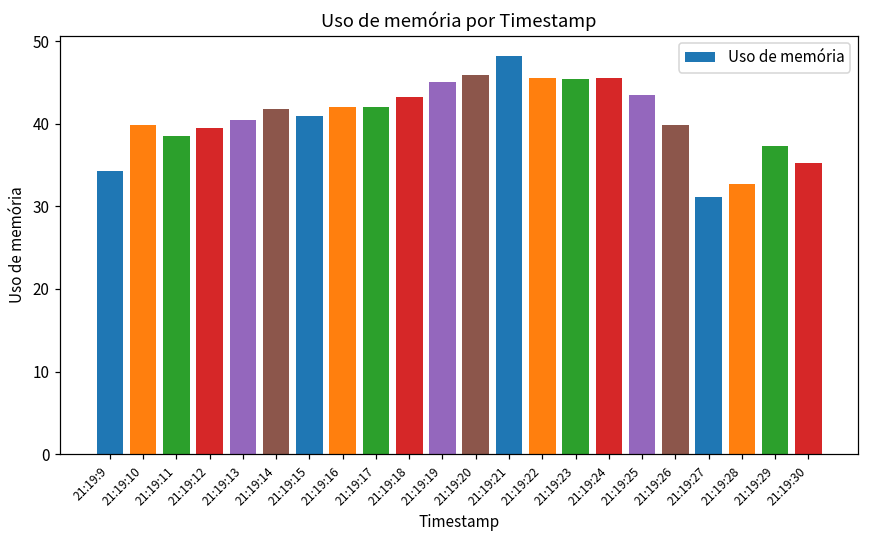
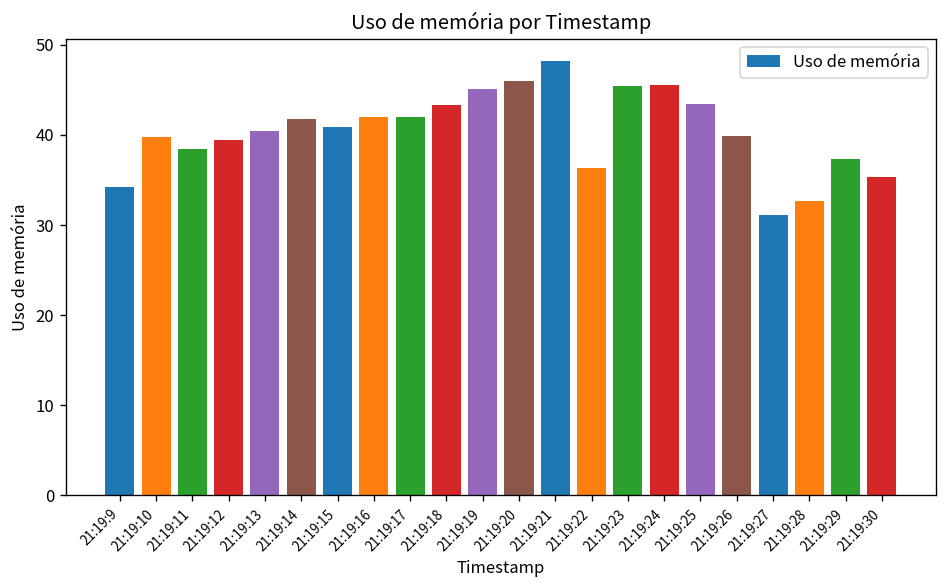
  {
    "21:19:9": 34,
    "21:19:10": 40,
    "21:19:11": 38,
    "21:19:12": 39,
    "21:19:13": 40,
    "21:19:14": 42,
    "21:19:15": 41,
    "21:19:16": 42,
    "21:19:17": 42,
    "21:19:18": 43,
    "21:19:19": 45,
    "21:19:20": 46,
    "21:19:21": 48,
-   "21:19:22": 46,
+   "21:19:22": 36,
    "21:19:23": 45,
    "21:19:24": 46,
    "21:19:25": 43,
    "21:19:26": 40,
    "21:19:27": 31,
    "21:19:28": 33,
    "21:19:29": 37,
    "21:19:30": 35
  }
